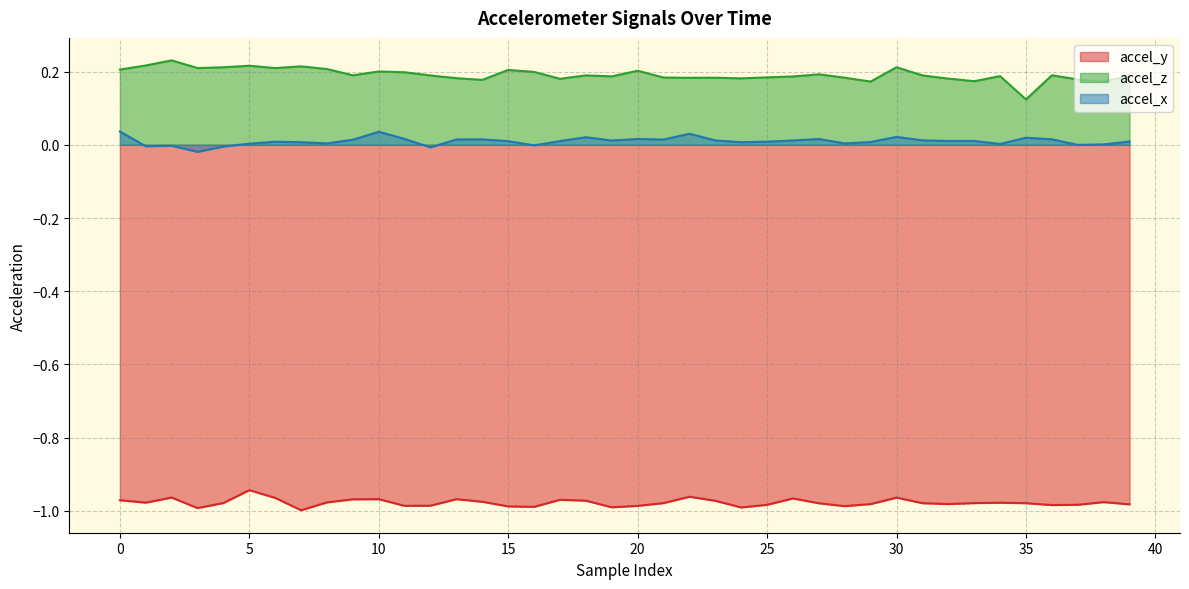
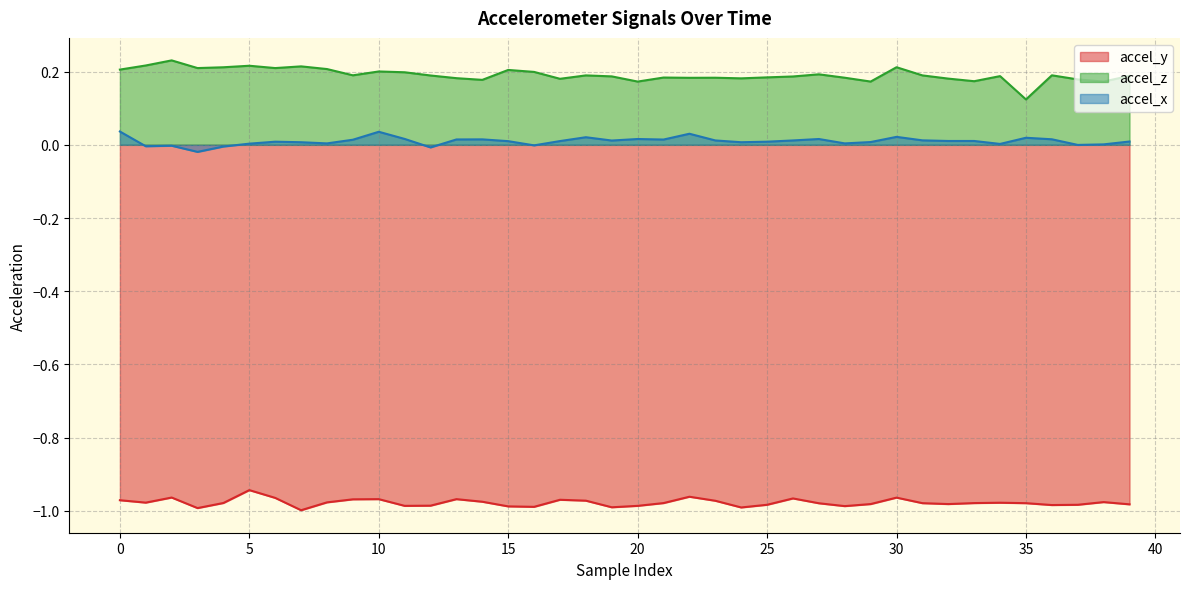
  {
    "accel_z": {
      "0": 0.21,
      "5": 0.22,
      "10": 0.20,
      "15": 0.20,
-     "20": 0.20,
+     "20": 0.17,
      "25": 0.18,
      "30": 0.21,
      "35": 0.12
    }
  }
